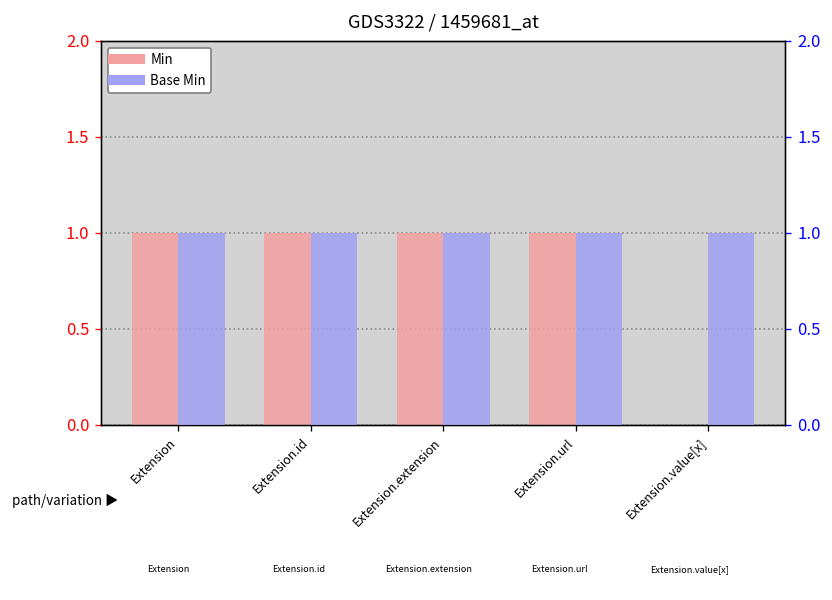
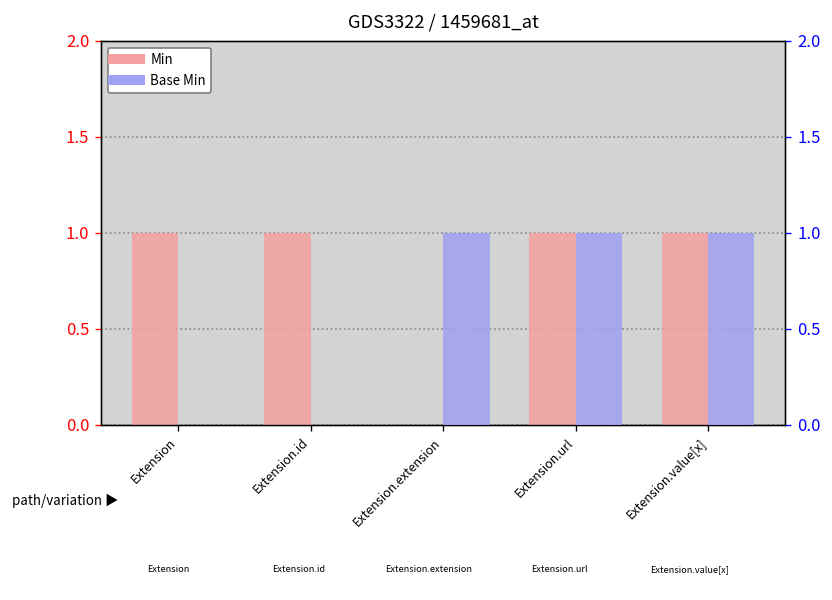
  {
    "Min": {
      "Extension": 1,
      "Extension.id": 1,
-     "Extension.extension": 1,
+     "Extension.extension": 0,
      "Extension.url": 1,
-     "Extension.value[x]": 0
+     "Extension.value[x]": 1
    },
    "Base Min": {
-     "Extension": 1,
-     "Extension.id": 1,
+     "Extension": 0,
+     "Extension.id": 0,
      "Extension.extension": 1,
      "Extension.url": 1,
      "Extension.value[x]": 1
    }
  }
